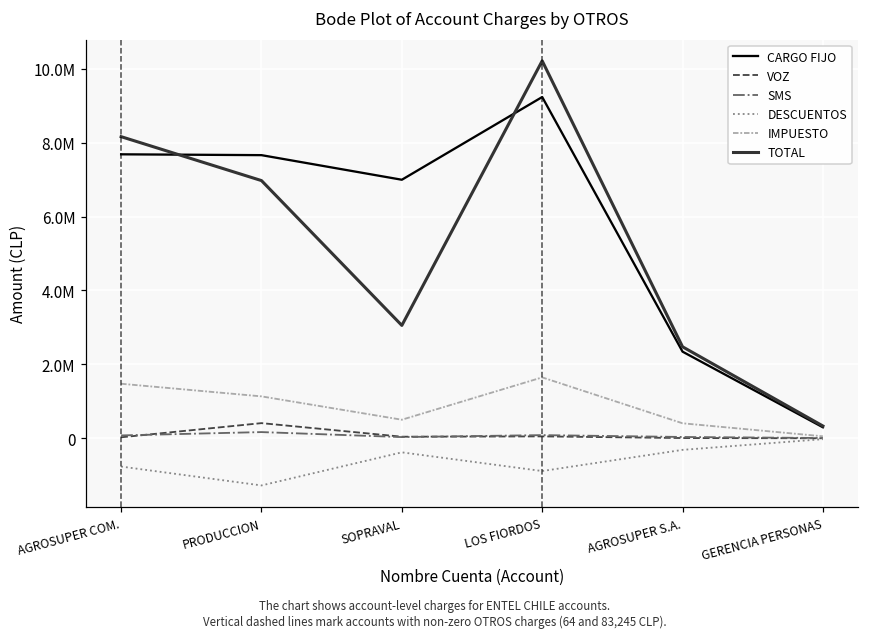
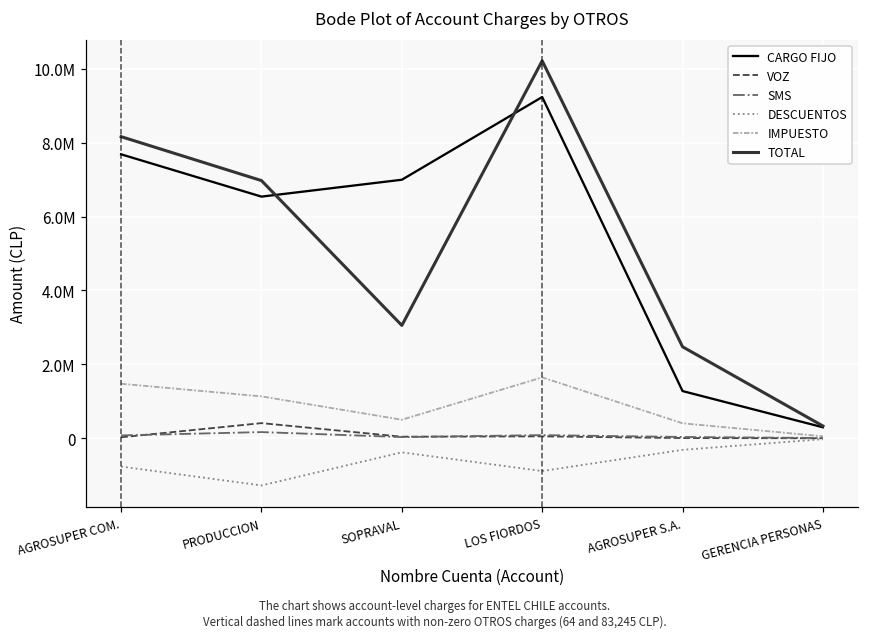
  {
    "CARGO FIJO": {
      "AGROSUPER COM.": 7700000,
-     "PRODUCCION": 7700000,
+     "PRODUCCION": 6500000,
      "SOPRAVAL": 7000000,
      "LOS FIORDOS": 9200000,
-     "AGROSUPER S.A.": 2300000
+     "AGROSUPER S.A.": 1300000
    }
  }
